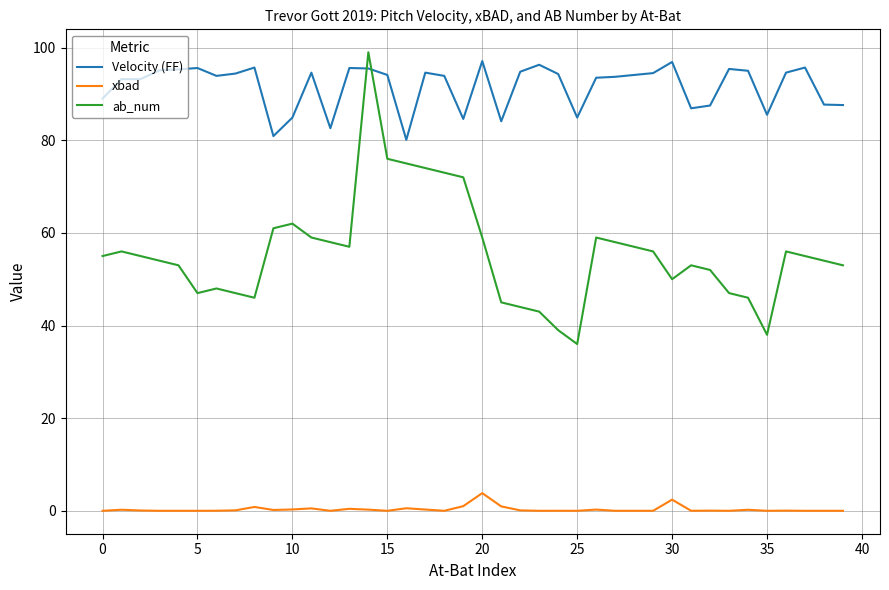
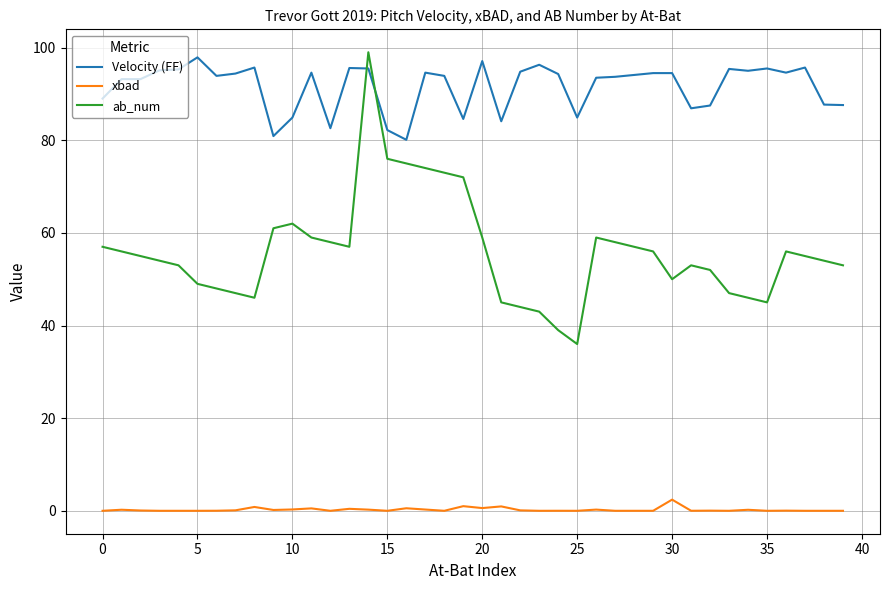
  {
    "Velocity (FF)": {
-     "5": 96,
+     "5": 98,
      "10": 85,
-     "15": 94,
+     "15": 82,
      "20": 97,
      "25": 85,
-     "30": 97,
-     "35": 86
+     "30": 95,
+     "35": 96
    },
    "xbad": {
      "0": 0,
      "5": 0,
      "10": 0,
      "15": 0,
-     "20": 4,
+     "20": 1,
      "25": 0,
      "30": 2,
      "35": 0
    },
    "ab_num": {
-     "0": 55,
-     "5": 47,
+     "0": 57,
+     "5": 49,
      "10": 62,
      "15": 76,
      "20": 59,
      "25": 36,
      "30": 50,
-     "35": 38
+     "35": 45
    }
  }
